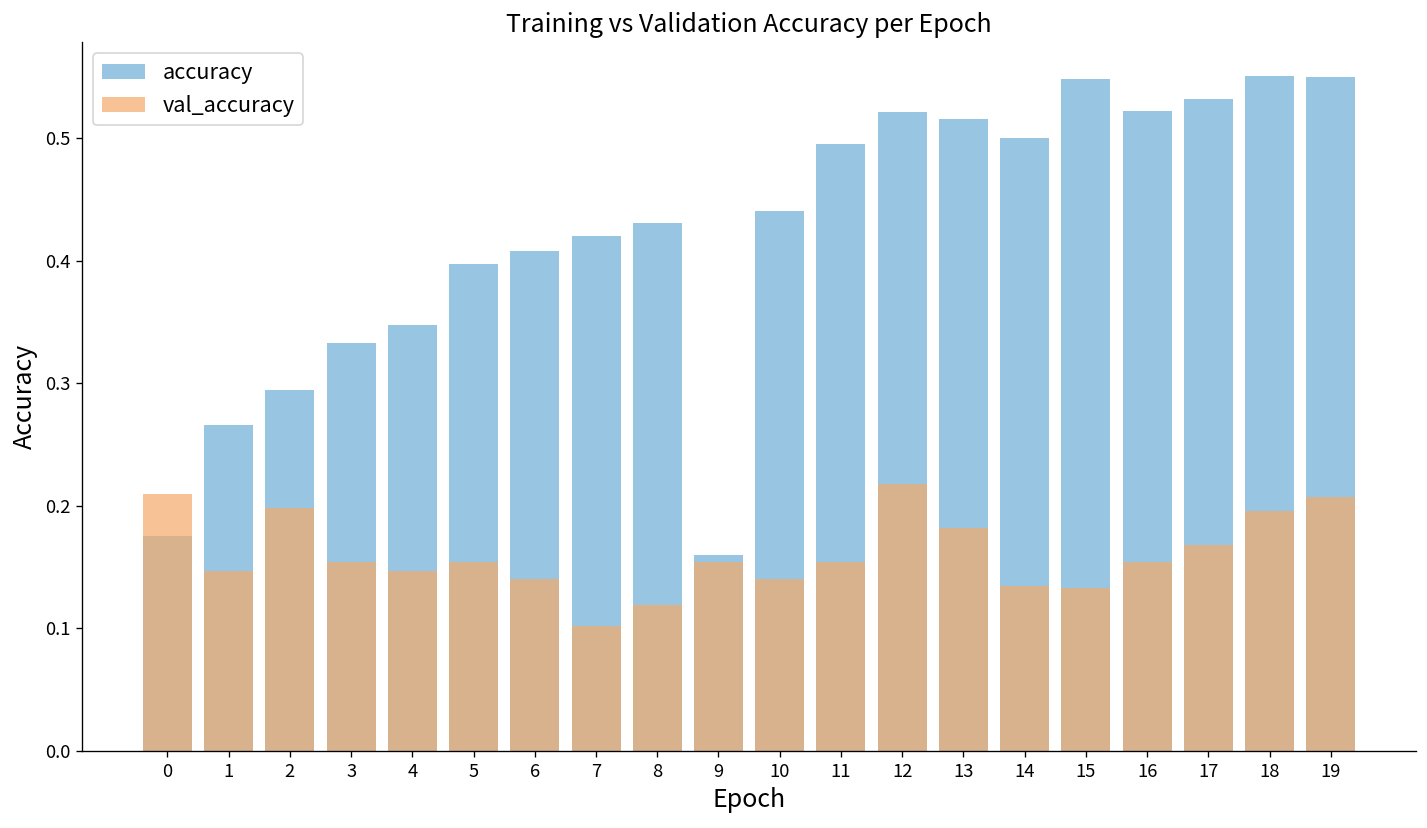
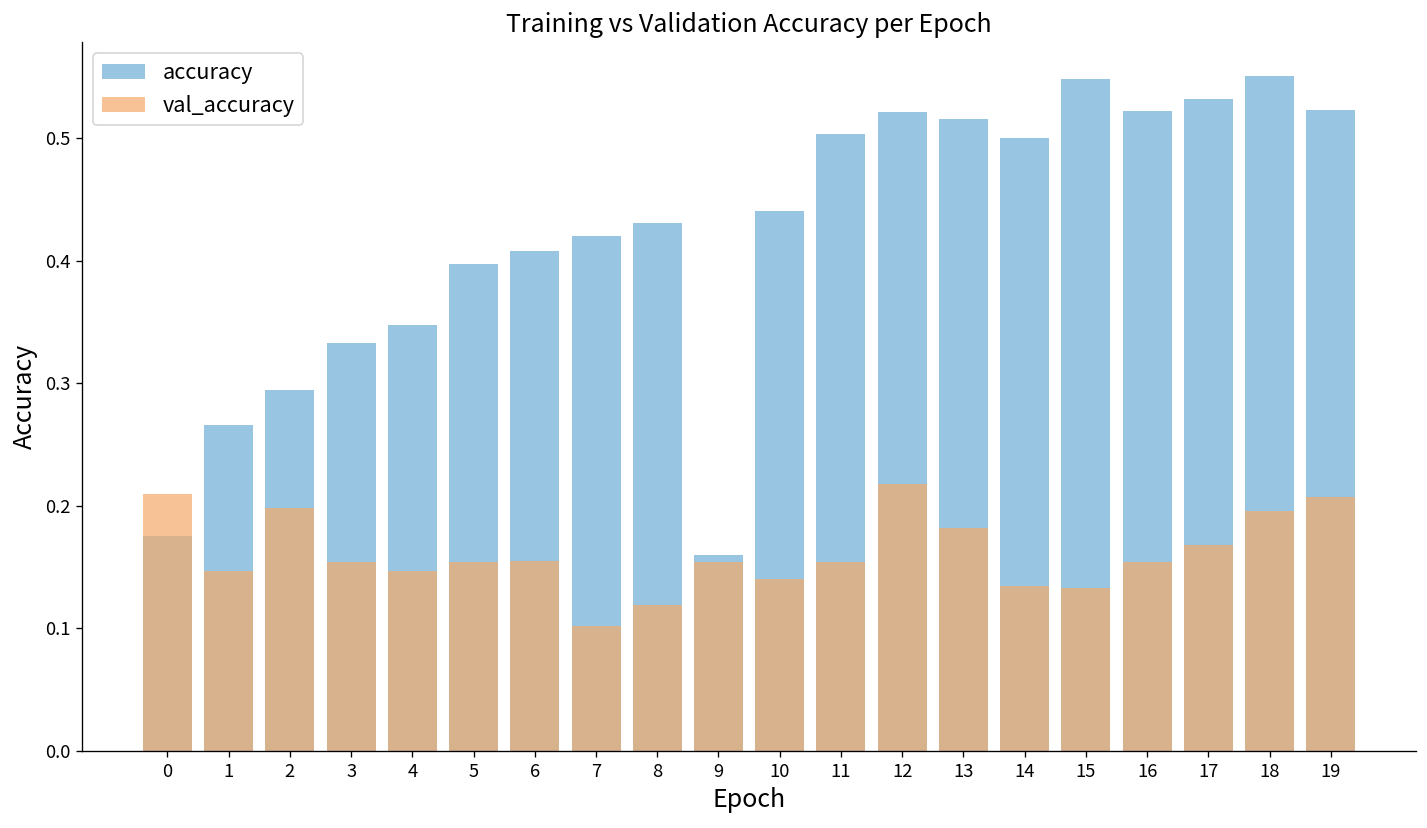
  {
    "accuracy": {
      "1": 0.266,
      "2": 0.294,
      "3": 0.333,
      "4": 0.348,
      "5": 0.397,
      "6": 0.408,
      "7": 0.420,
      "8": 0.430,
      "9": 0.160,
      "10": 0.441,
-     "11": 0.495,
+     "11": 0.504,
      "12": 0.521,
      "13": 0.516,
      "14": 0.500,
      "15": 0.548,
      "16": 0.522,
      "17": 0.532,
      "18": 0.551,
-     "19": 0.550
+     "19": 0.523
    },
    "val_accuracy": {
      "0": 0.210,
-     "6": 0.140
+     "6": 0.155
    }
  }
